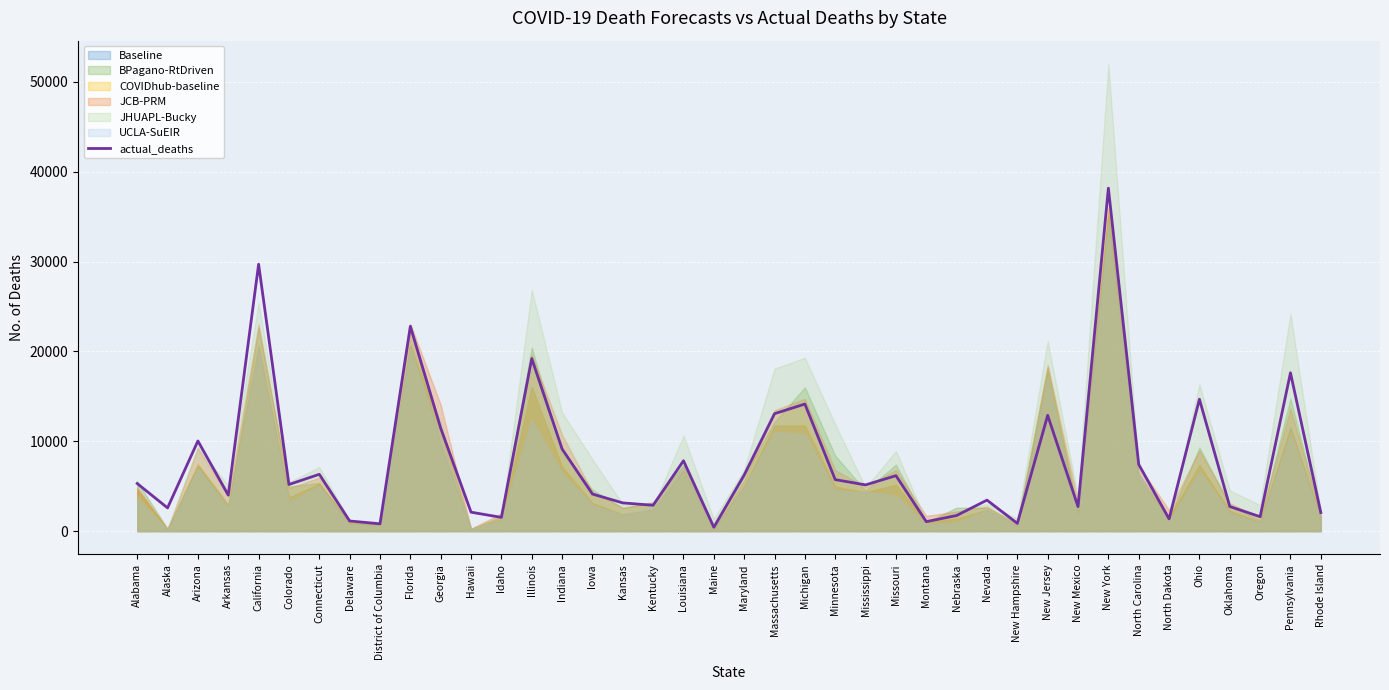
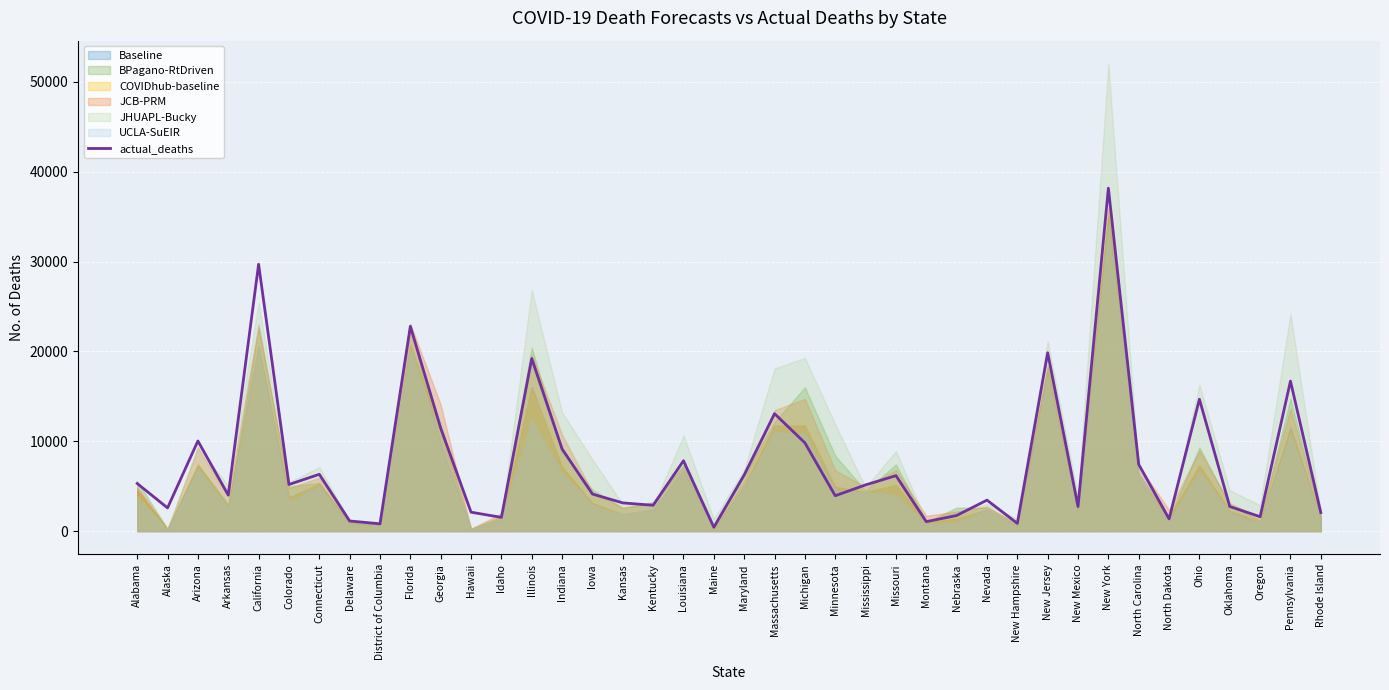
  {
    "actual_deaths": {
      "Alaska": 3000,
      "Arizona": 10000,
      "California": 30000,
      "Connecticut": 6000,
      "Hawaii": 2000,
      "Illinois": 19000,
      "Indiana": 9000,
      "Louisiana": 8000,
      "Massachusetts": 13000,
-     "Michigan": 14000,
-     "Minnesota": 6000,
+     "Michigan": 10000,
+     "Minnesota": 4000,
      "Missouri": 6000,
      "Nebraska": 2000,
      "Nevada": 3000,
-     "New Jersey": 13000,
+     "New Jersey": 20000,
      "New Mexico": 3000,
      "New York": 38000,
      "Ohio": 15000,
-     "Pennsylvania": 18000
+     "Pennsylvania": 17000
    }
  }
